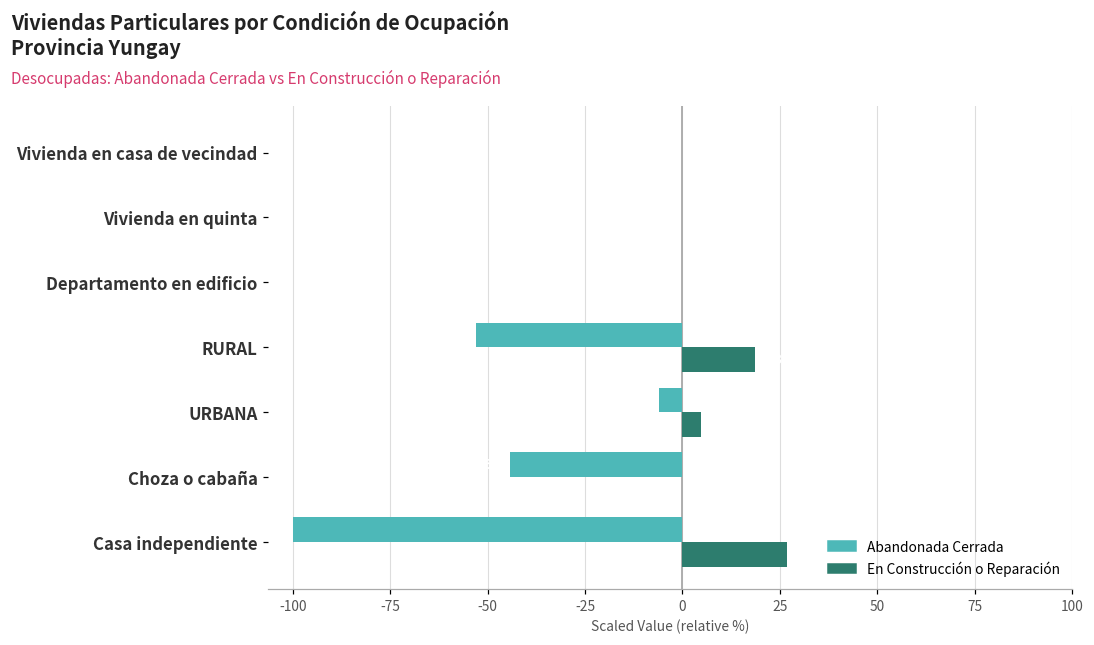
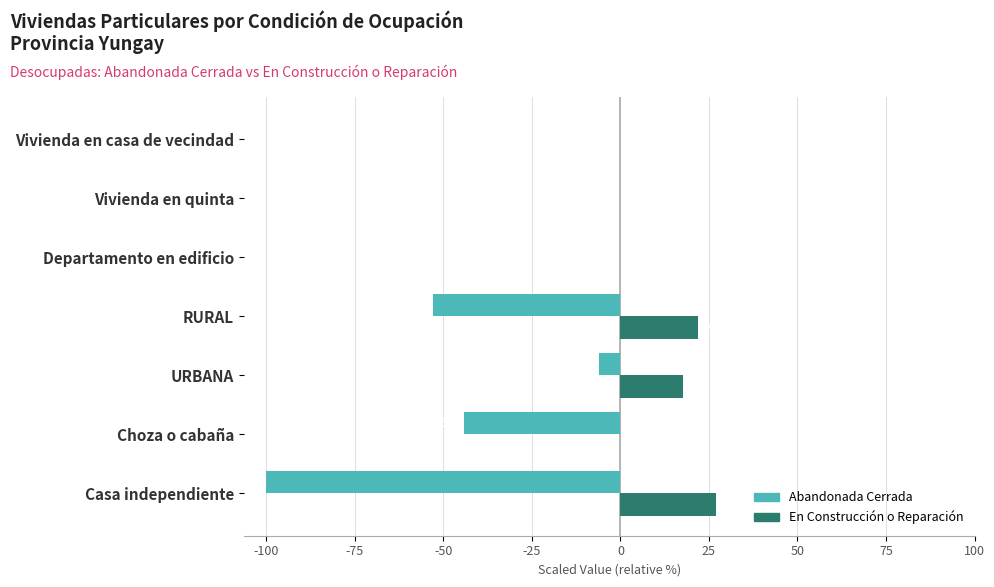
  {
    "Abandonada Cerrada": {
      "Vivienda en casa de vecindad": 0,
      "Vivienda en quinta": 0,
      "RURAL": -53,
      "URBANA": -6,
      "Choza o cabaña": -44,
      "Casa independiente": -100
    },
    "En Construcción o Reparación": {
      "Vivienda en casa de vecindad": 0,
      "Vivienda en quinta": 0,
      "Departamento en edificio": 0,
-     "RURAL": 19,
-     "URBANA": 5,
+     "RURAL": 22,
+     "URBANA": 18,
      "Choza o cabaña": 0,
      "Casa independiente": 27
    }
  }
